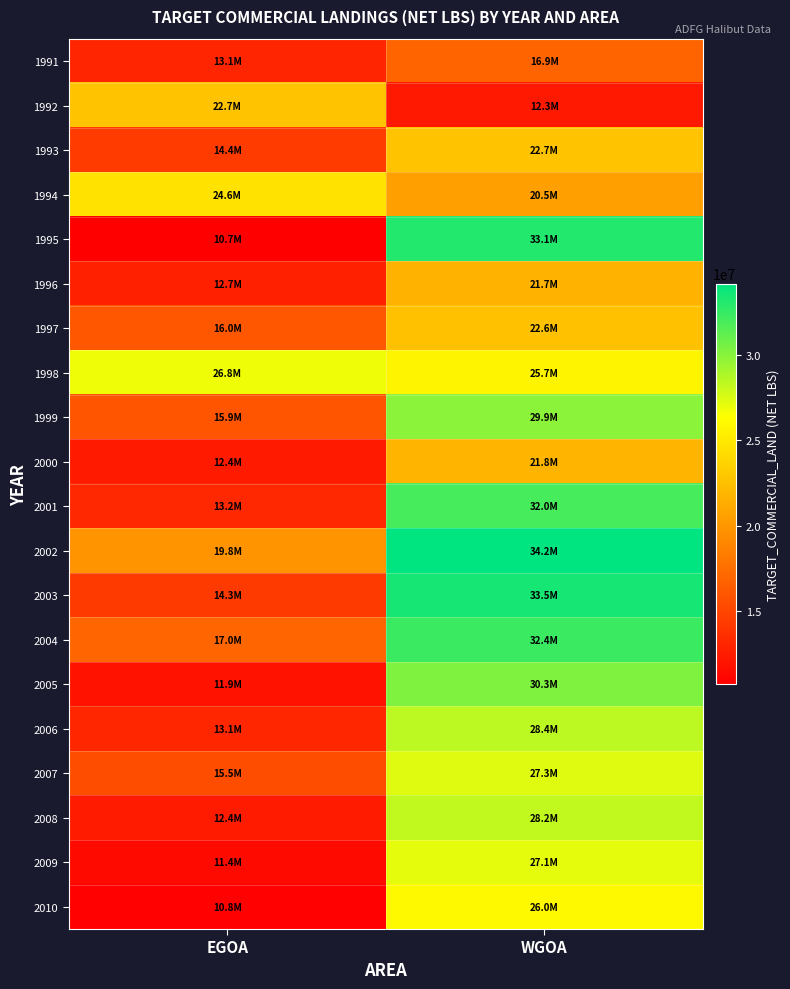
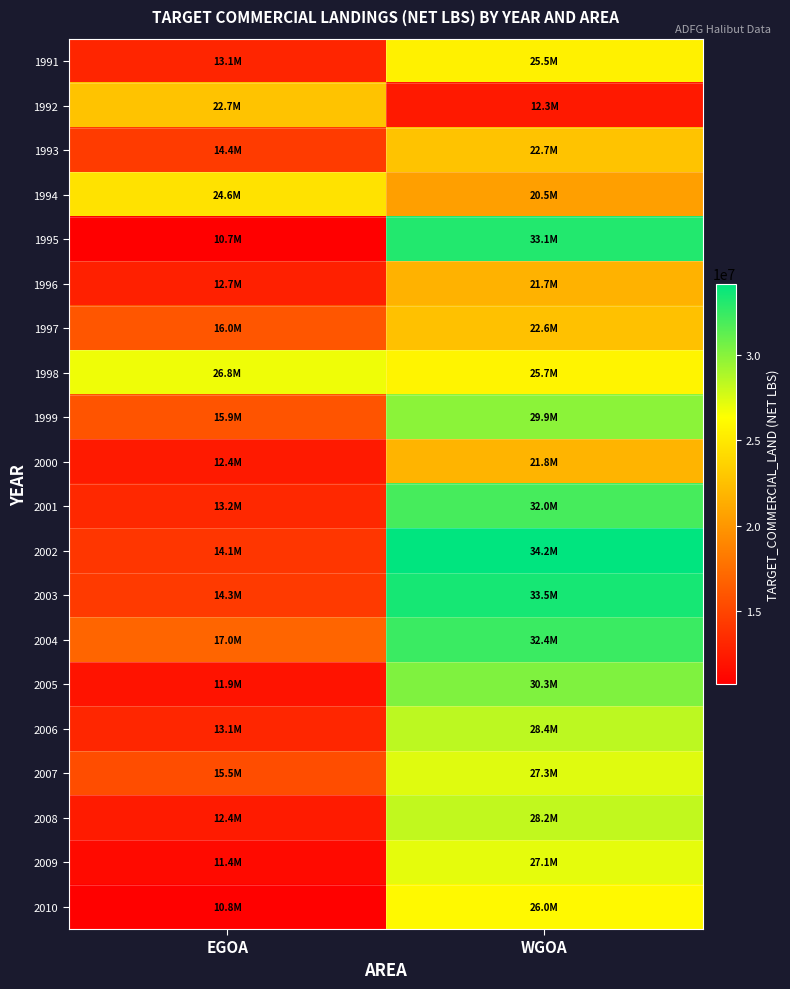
  {
    "1991": {
      "EGOA": "13.1M",
-     "WGOA": "16.9M"
+     "WGOA": "25.5M"
    },
    "1992": {
      "EGOA": "22.7M",
      "WGOA": "12.3M"
    },
    "1993": {
      "EGOA": "14.4M",
      "WGOA": "22.7M"
    },
    "1994": {
      "EGOA": "24.6M",
      "WGOA": "20.5M"
    },
    "1995": {
      "EGOA": "10.7M",
      "WGOA": "33.1M"
    },
    "1996": {
      "EGOA": "12.7M",
      "WGOA": "21.7M"
    },
    "1997": {
      "EGOA": "16.0M",
      "WGOA": "22.6M"
    },
    "1998": {
      "EGOA": "26.8M",
      "WGOA": "25.7M"
    },
    "1999": {
      "EGOA": "15.9M",
      "WGOA": "29.9M"
    },
    "2000": {
      "EGOA": "12.4M",
      "WGOA": "21.8M"
    },
    "2001": {
      "EGOA": "13.2M",
      "WGOA": "32.0M"
    },
    "2002": {
-     "EGOA": "19.8M",
+     "EGOA": "14.1M",
      "WGOA": "34.2M"
    },
    "2003": {
      "EGOA": "14.3M",
      "WGOA": "33.5M"
    },
    "2004": {
      "EGOA": "17.0M",
      "WGOA": "32.4M"
    },
    "2005": {
      "EGOA": "11.9M",
      "WGOA": "30.3M"
    },
    "2006": {
      "EGOA": "13.1M",
      "WGOA": "28.4M"
    },
    "2007": {
      "EGOA": "15.5M",
      "WGOA": "27.3M"
    },
    "2008": {
      "EGOA": "12.4M",
      "WGOA": "28.2M"
    },
    "2009": {
      "EGOA": "11.4M",
      "WGOA": "27.1M"
    },
    "2010": {
      "EGOA": "10.8M",
      "WGOA": "26.0M"
    }
  }
